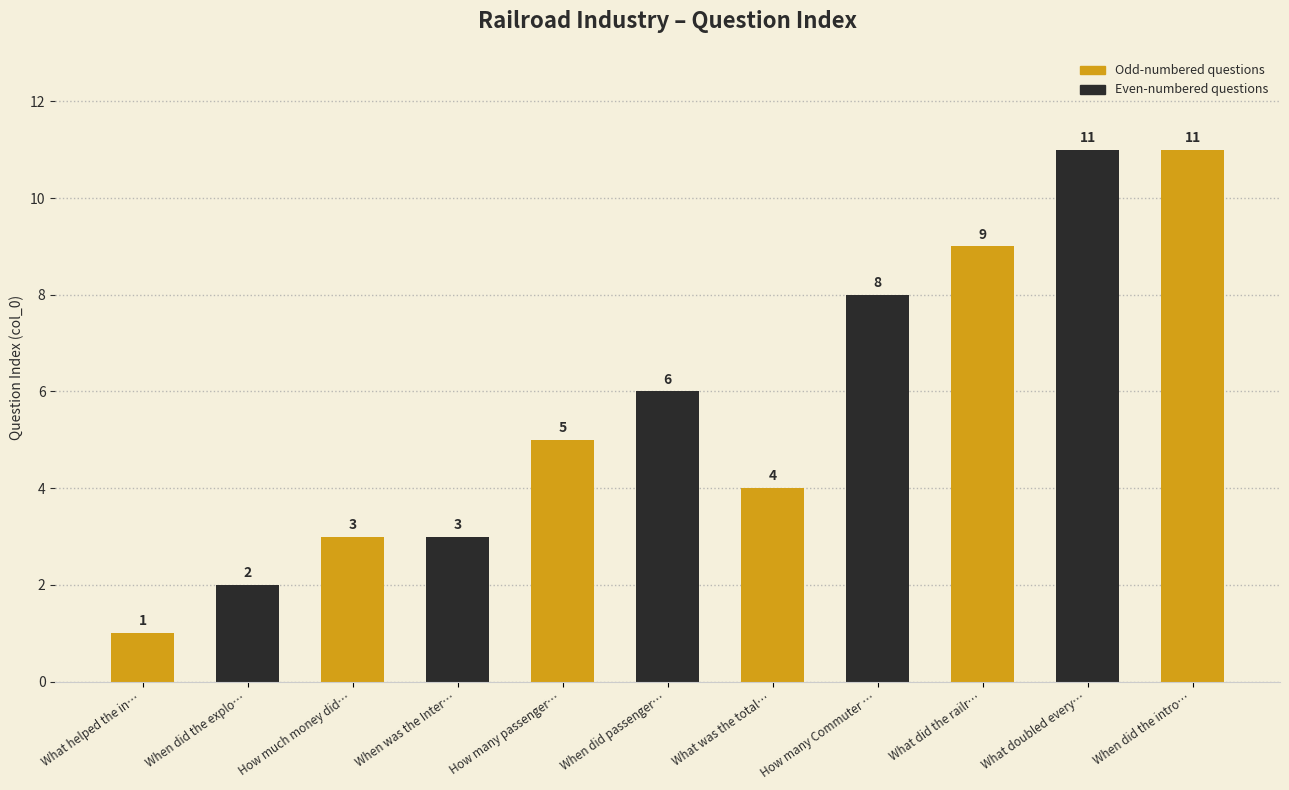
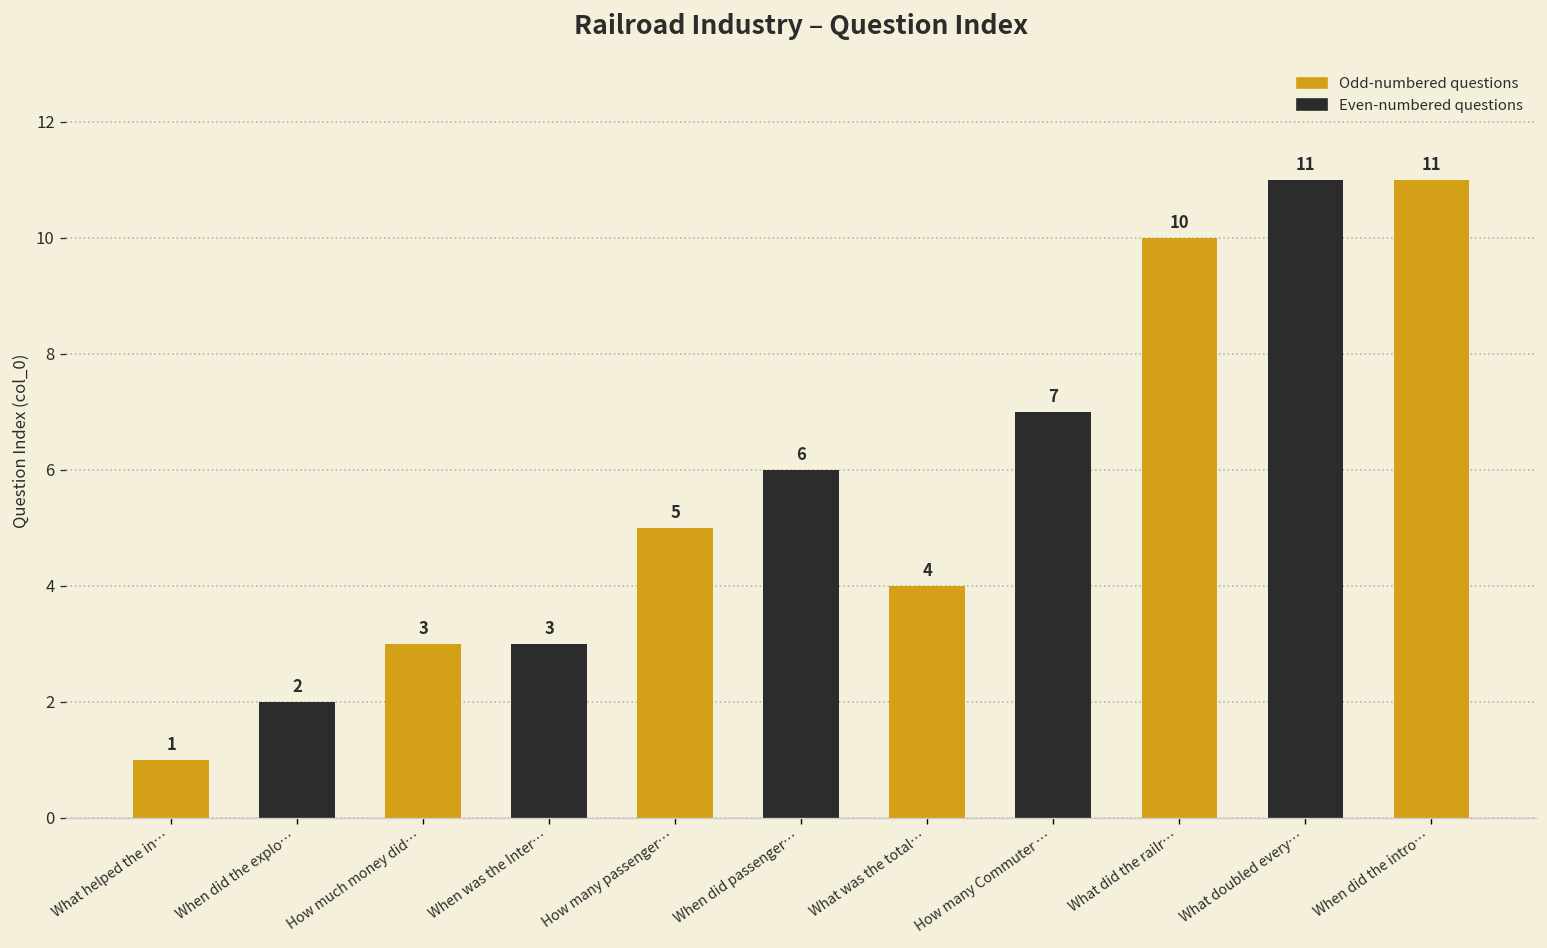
  {
    "What helped the in…": 1,
    "When did the explo…": 2,
    "How much money did…": 3,
    "When was the Inter…": 3,
    "How many passenger…": 5,
    "When did passenger…": 6,
    "What was the total…": 4,
-   "How many Commuter …": 8,
-   "What did the railr…": 9,
+   "How many Commuter …": 7,
+   "What did the railr…": 10,
    "What doubled every…": 11,
    "When did the intro…": 11
  }
